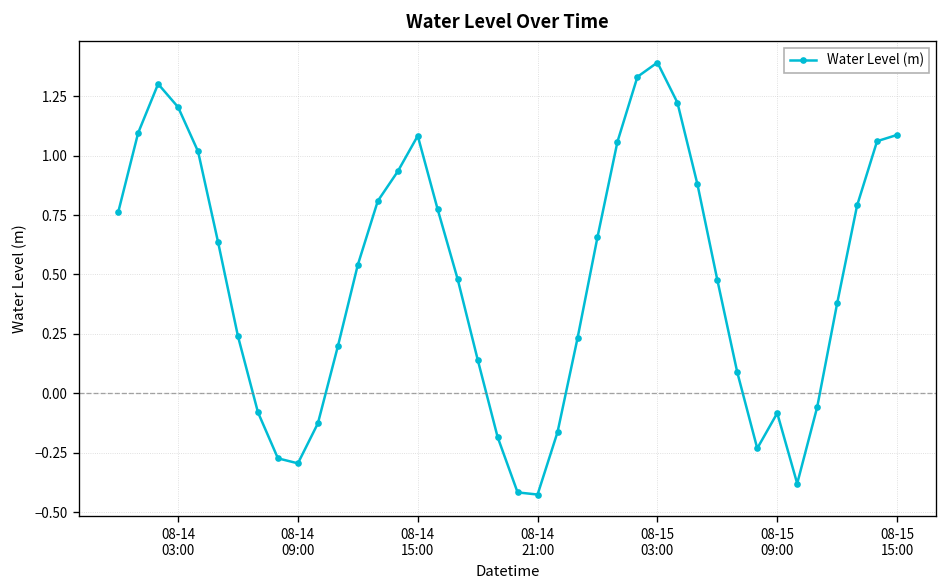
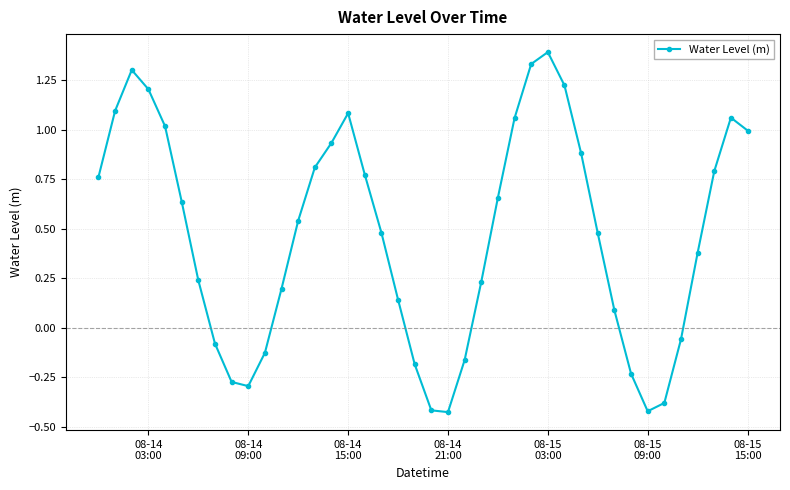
  {
    "08-14 03:00": 1.20,
    "08-14 09:00": -0.29,
    "08-14 15:00": 1.08,
    "08-14 21:00": -0.43,
    "08-15 03:00": 1.39,
-   "08-15 09:00": -0.08,
-   "08-15 15:00": 1.09
+   "08-15 09:00": -0.42,
+   "08-15 15:00": 1.00
  }
